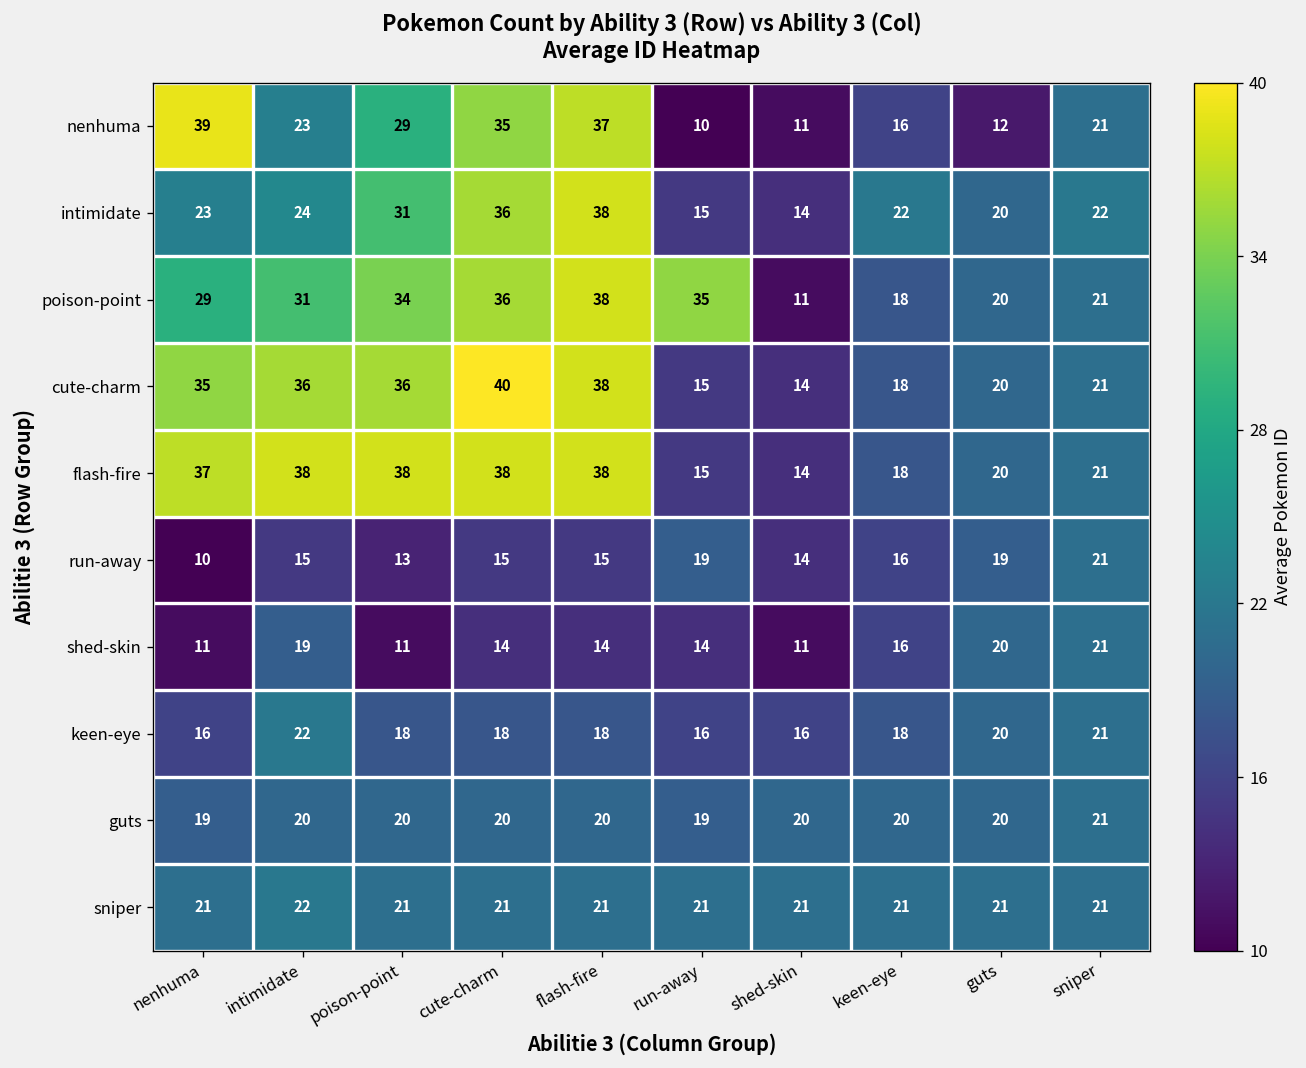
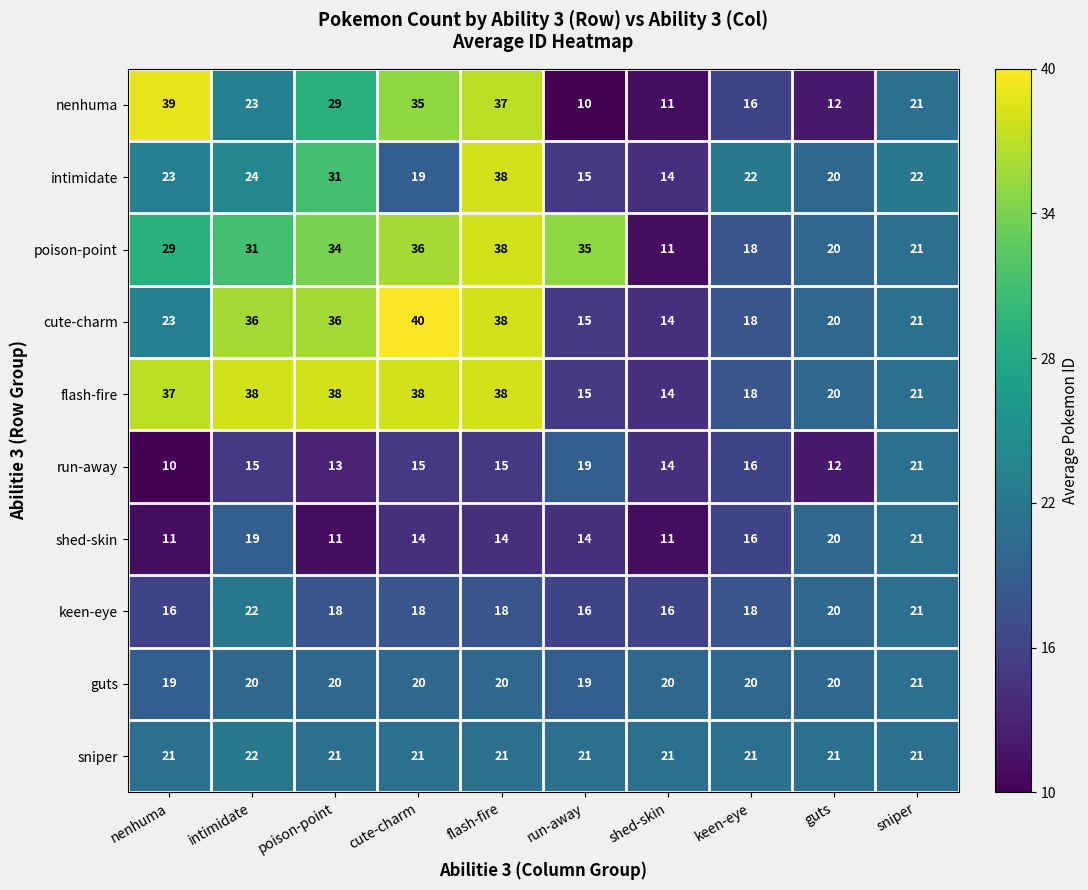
  {
    "nenhuma": {
      "nenhuma": 39,
      "intimidate": 23,
      "poison-point": 29,
      "cute-charm": 35,
      "flash-fire": 37,
      "run-away": 10,
      "shed-skin": 11,
      "keen-eye": 16,
      "guts": 12,
      "sniper": 21
    },
    "intimidate": {
      "nenhuma": 23,
      "intimidate": 24,
      "poison-point": 31,
-     "cute-charm": 36,
+     "cute-charm": 19,
      "flash-fire": 38,
      "run-away": 15,
      "shed-skin": 14,
      "keen-eye": 22,
      "guts": 20,
      "sniper": 22
    },
    "poison-point": {
      "nenhuma": 29,
      "intimidate": 31,
      "poison-point": 34,
      "cute-charm": 36,
      "flash-fire": 38,
      "run-away": 35,
      "shed-skin": 11,
      "keen-eye": 18,
      "guts": 20,
      "sniper": 21
    },
    "cute-charm": {
-     "nenhuma": 35,
+     "nenhuma": 23,
      "intimidate": 36,
      "poison-point": 36,
      "cute-charm": 40,
      "flash-fire": 38,
      "run-away": 15,
      "shed-skin": 14,
      "keen-eye": 18,
      "guts": 20,
      "sniper": 21
    },
    "flash-fire": {
      "nenhuma": 37,
      "intimidate": 38,
      "poison-point": 38,
      "cute-charm": 38,
      "flash-fire": 38,
      "run-away": 15,
      "shed-skin": 14,
      "keen-eye": 18,
      "guts": 20,
      "sniper": 21
    },
    "run-away": {
      "nenhuma": 10,
      "intimidate": 15,
      "poison-point": 13,
      "cute-charm": 15,
      "flash-fire": 15,
      "run-away": 19,
      "shed-skin": 14,
      "keen-eye": 16,
-     "guts": 19,
+     "guts": 12,
      "sniper": 21
    },
    "shed-skin": {
      "nenhuma": 11,
      "intimidate": 19,
      "poison-point": 11,
      "cute-charm": 14,
      "flash-fire": 14,
      "run-away": 14,
      "shed-skin": 11,
      "keen-eye": 16,
      "guts": 20,
      "sniper": 21
    },
    "keen-eye": {
      "nenhuma": 16,
      "intimidate": 22,
      "poison-point": 18,
      "cute-charm": 18,
      "flash-fire": 18,
      "run-away": 16,
      "shed-skin": 16,
      "keen-eye": 18,
      "guts": 20,
      "sniper": 21
    },
    "guts": {
      "nenhuma": 19,
      "intimidate": 20,
      "poison-point": 20,
      "cute-charm": 20,
      "flash-fire": 20,
      "run-away": 19,
      "shed-skin": 20,
      "keen-eye": 20,
      "guts": 20,
      "sniper": 21
    },
    "sniper": {
      "nenhuma": 21,
      "intimidate": 22,
      "poison-point": 21,
      "cute-charm": 21,
      "flash-fire": 21,
      "run-away": 21,
      "shed-skin": 21,
      "keen-eye": 21,
      "guts": 21,
      "sniper": 21
    }
  }
